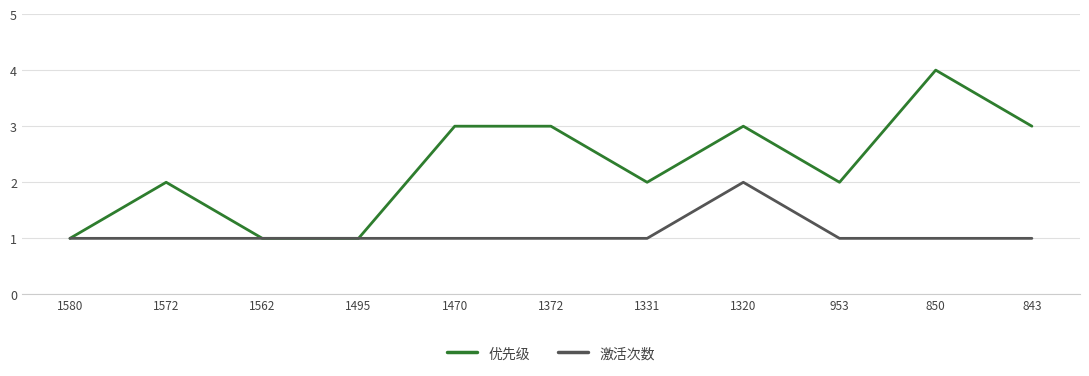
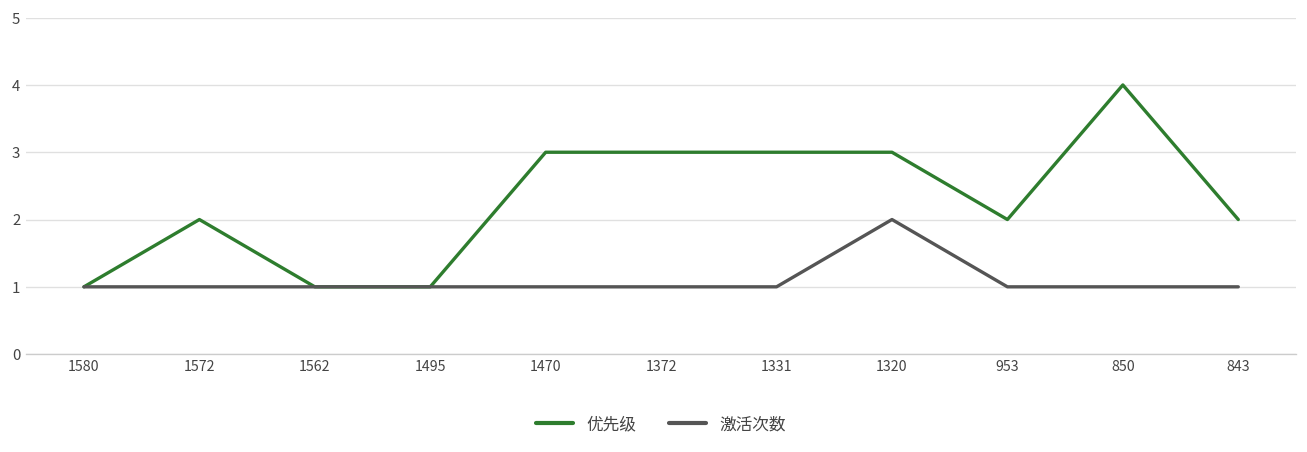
  {
    "优先级": {
      "1572": 2,
      "1470": 3,
      "1372": 3,
-     "1331": 2,
+     "1331": 3,
      "1320": 3,
      "953": 2,
      "850": 4,
-     "843": 3
+     "843": 2
    },
    "激活次数": {
      "1572": 1,
      "1470": 1,
      "1372": 1,
      "1331": 1,
      "1320": 2,
      "953": 1,
      "850": 1,
      "843": 1
    }
  }
